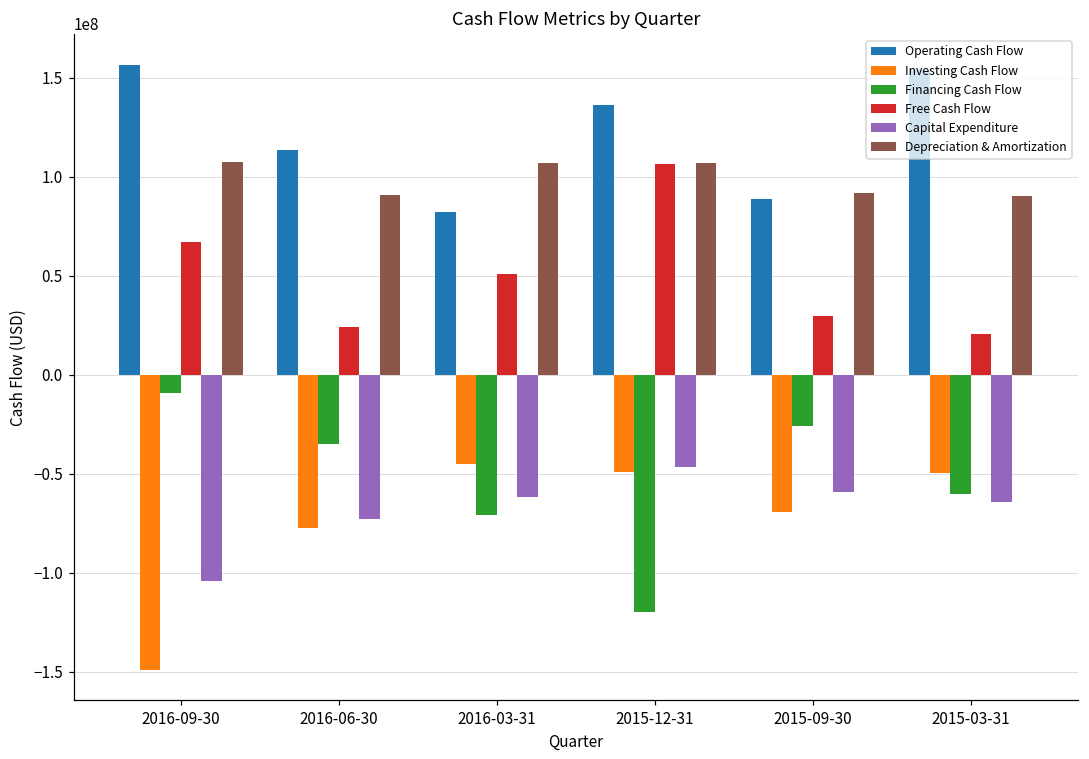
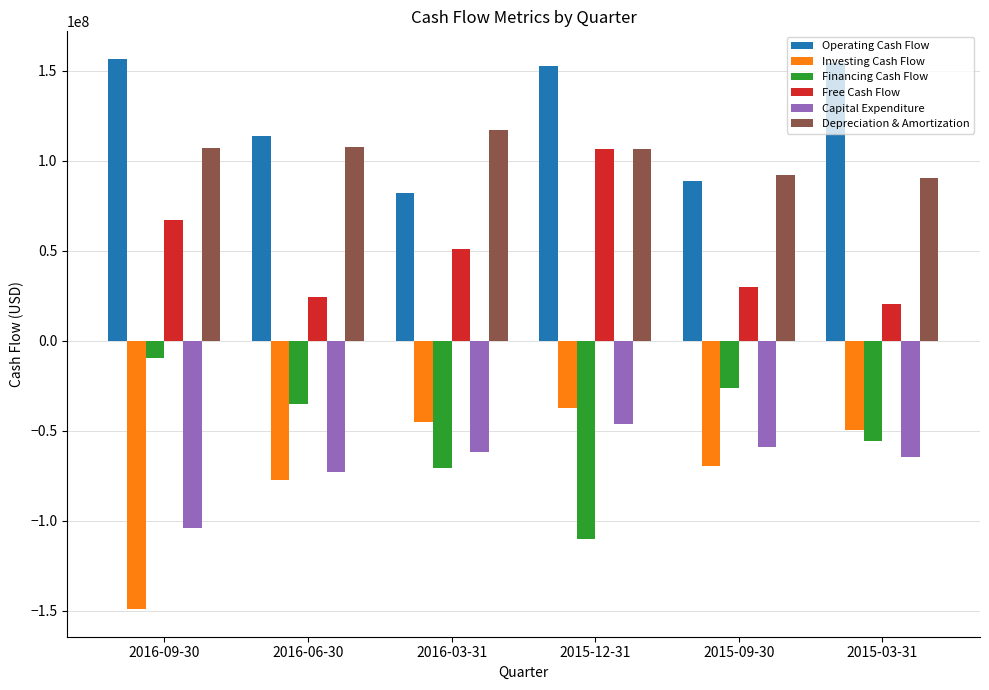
  {
    "Operating Cash Flow": {
      "2016-09-30": 157000000,
      "2016-06-30": 114000000,
      "2016-03-31": 82000000,
-     "2015-12-31": 136000000,
+     "2015-12-31": 153000000,
      "2015-09-30": 89000000
    },
    "Investing Cash Flow": {
      "2016-09-30": -149000000,
      "2016-06-30": -77000000,
      "2016-03-31": -45000000,
-     "2015-12-31": -49000000,
+     "2015-12-31": -37000000,
      "2015-09-30": -69000000,
      "2015-03-31": -50000000
    },
    "Financing Cash Flow": {
      "2016-09-30": -9000000,
      "2016-06-30": -35000000,
      "2016-03-31": -71000000,
-     "2015-12-31": -120000000,
+     "2015-12-31": -110000000,
      "2015-09-30": -26000000,
-     "2015-03-31": -60000000
+     "2015-03-31": -55000000
    },
    "Free Cash Flow": {
      "2016-09-30": 67000000,
      "2016-06-30": 24000000,
      "2016-03-31": 51000000,
      "2015-12-31": 106000000,
      "2015-09-30": 30000000,
      "2015-03-31": 20000000
    },
    "Capital Expenditure": {
      "2016-09-30": -104000000,
      "2016-06-30": -73000000,
      "2016-03-31": -62000000,
      "2015-12-31": -46000000,
      "2015-09-30": -59000000,
      "2015-03-31": -64000000
    },
    "Depreciation & Amortization": {
      "2016-09-30": 107000000,
-     "2016-06-30": 91000000,
-     "2016-03-31": 107000000,
+     "2016-06-30": 107000000,
+     "2016-03-31": 117000000,
      "2015-12-31": 107000000,
      "2015-09-30": 92000000,
      "2015-03-31": 90000000
    }
  }
